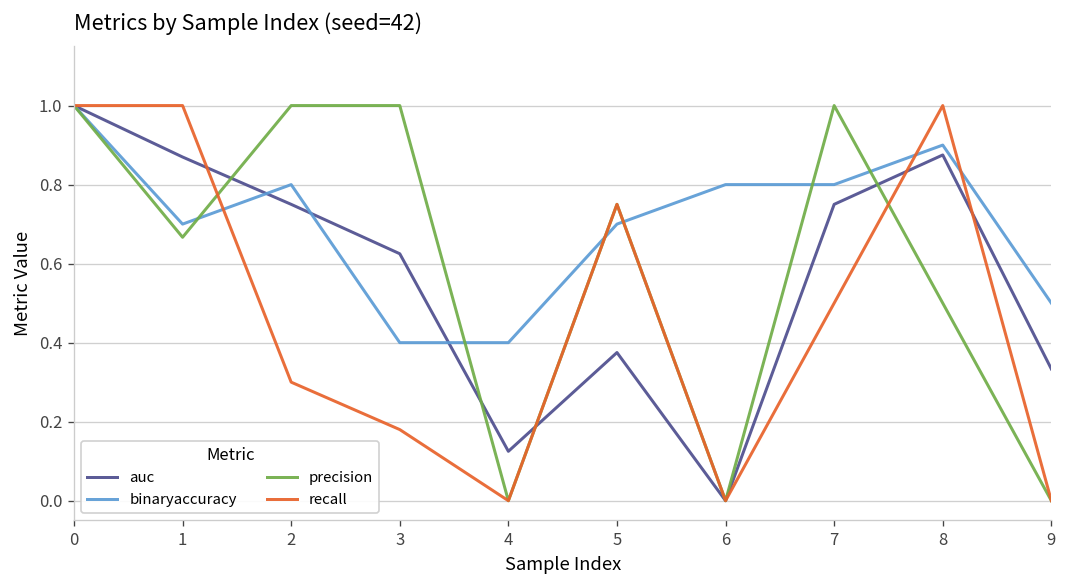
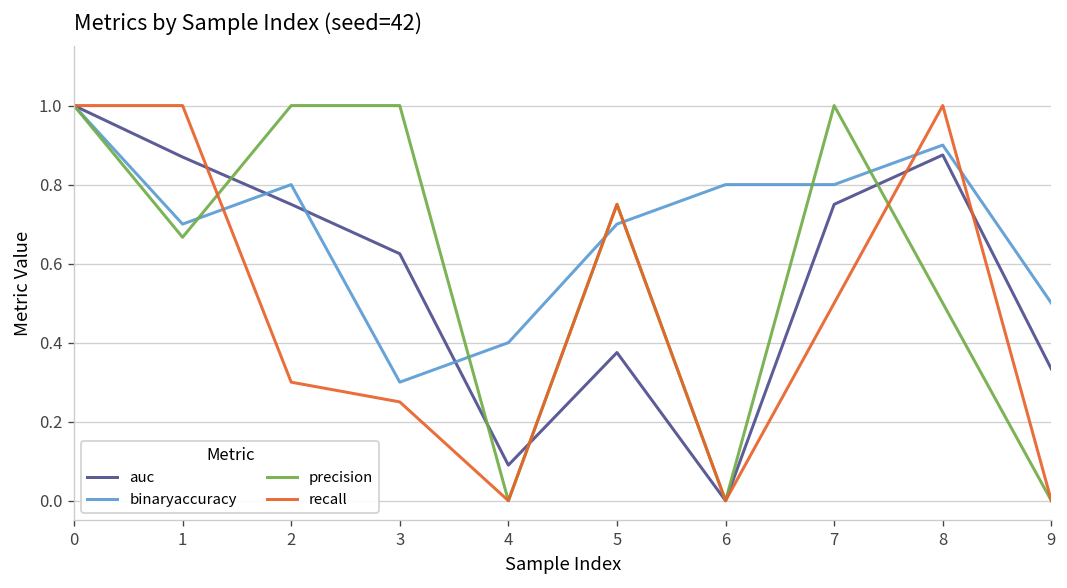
  {
    "auc": {
      "1": 0.87,
      "2": 0.75,
      "3": 0.63,
-     "4": 0.13,
+     "4": 0.09,
      "5": 0.38,
      "7": 0.75,
      "8": 0.88,
      "9": 0.33
    },
    "binaryaccuracy": {
      "1": 0.7,
      "2": 0.8,
-     "3": 0.4,
+     "3": 0.3,
      "4": 0.4,
      "5": 0.7,
      "6": 0.8,
      "7": 0.8,
      "8": 0.9,
      "9": 0.5
    },
    "precision": {
      "1": 0.67,
      "2": 1.00,
      "3": 1.00,
      "7": 1.00,
      "8": 0.50
    },
    "recall": {
      "1": 1.00,
      "2": 0.30,
-     "3": 0.18,
+     "3": 0.25,
      "7": 0.50,
      "8": 1.00
    }
  }
